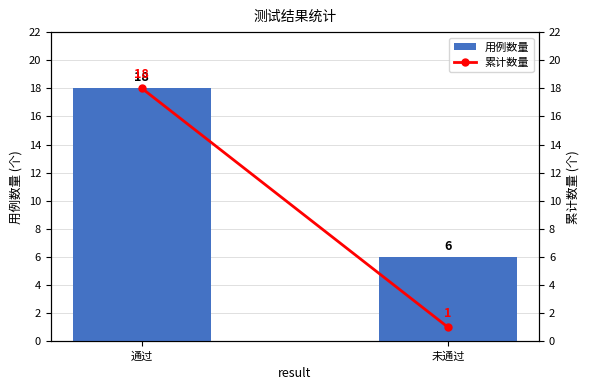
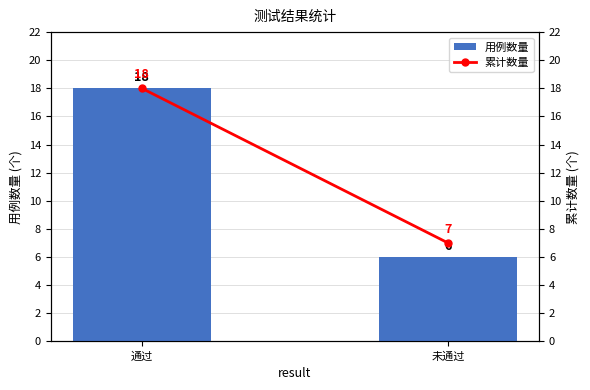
  {
    "用例数量": {
      "未通过": 6
    },
    "累计数量": {
-     "未通过": 1
+     "未通过": 7
    }
  }
